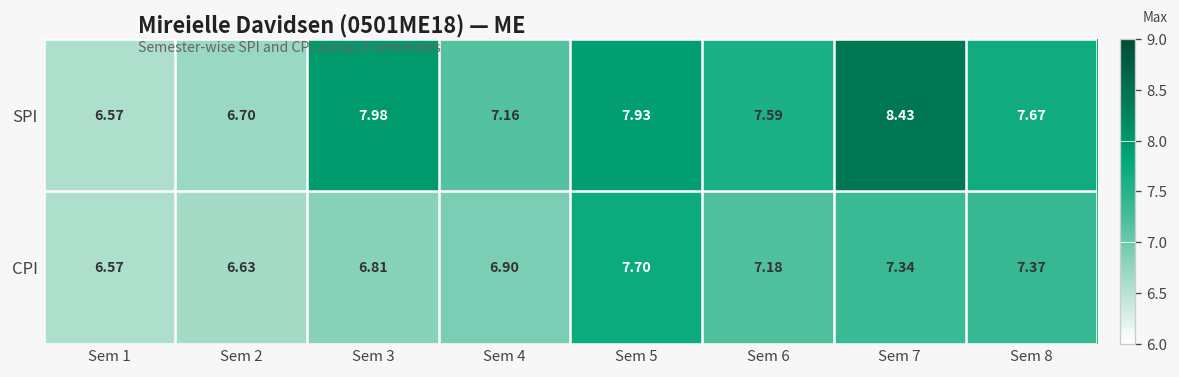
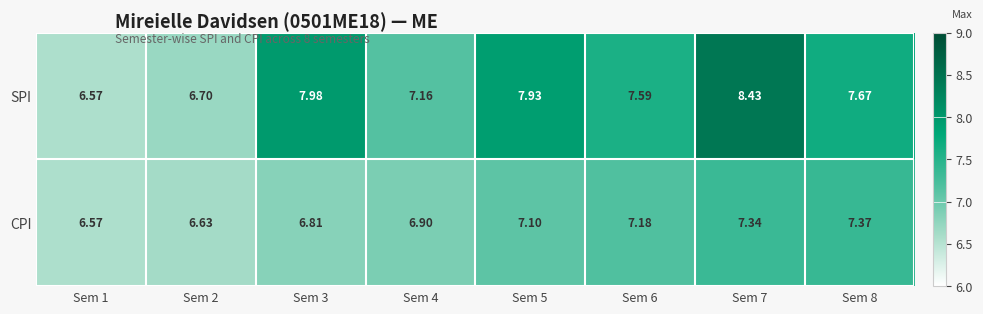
  {
    "SPI": {
      "Sem 1": 6.57,
      "Sem 2": 6.70,
      "Sem 3": 7.98,
      "Sem 4": 7.16,
      "Sem 5": 7.93,
      "Sem 6": 7.59,
      "Sem 7": 8.43,
      "Sem 8": 7.67
    },
    "CPI": {
      "Sem 1": 6.57,
      "Sem 2": 6.63,
      "Sem 3": 6.81,
      "Sem 4": 6.90,
-     "Sem 5": 7.70,
+     "Sem 5": 7.10,
      "Sem 6": 7.18,
      "Sem 7": 7.34,
      "Sem 8": 7.37
    }
  }
